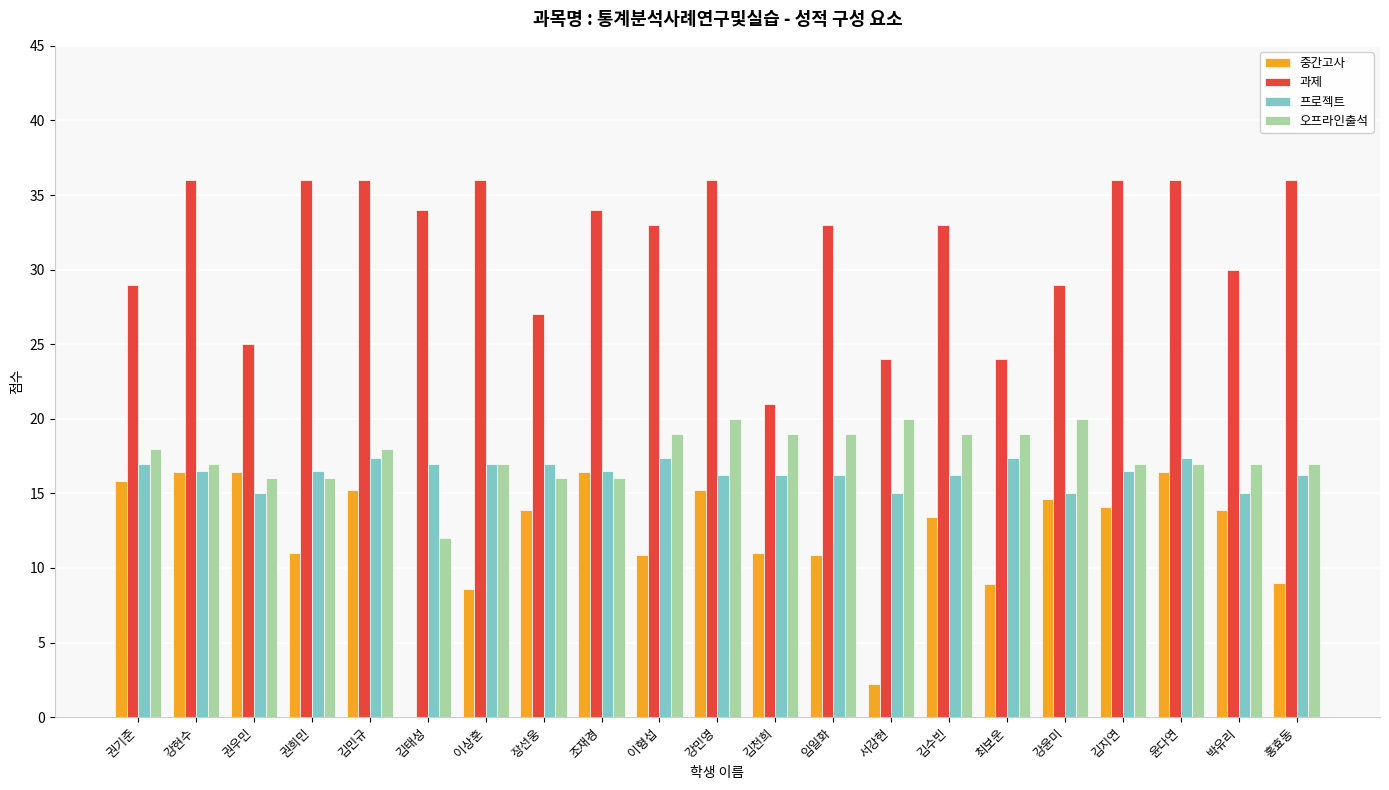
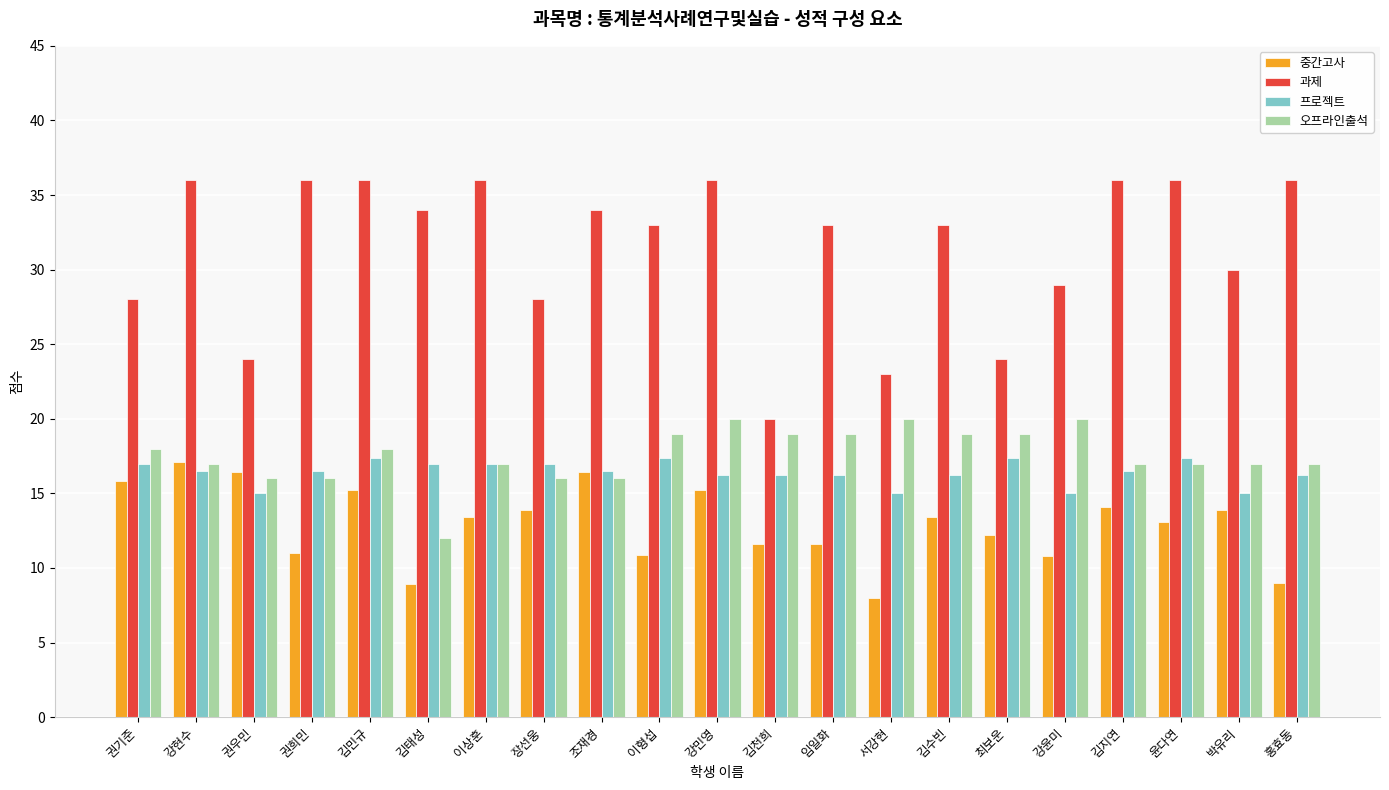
  {
    "중간고사": {
      "권기준": 15.8,
-     "강현수": 16.4,
+     "강현수": 17.1,
      "권우민": 16.4,
      "권희민": 11.0,
      "김민규": 15.2,
-     "김태성": 0.0,
-     "이상훈": 8.6,
+     "김태성": 8.9,
+     "이상훈": 13.4,
      "장선웅": 13.9,
      "조재경": 16.4,
      "이형섭": 10.9,
      "강민영": 15.2,
-     "김천희": 11.0,
-     "임일화": 10.9,
-     "서강현": 2.2,
+     "김천희": 11.6,
+     "임일화": 11.6,
+     "서강현": 8.0,
      "김수빈": 13.4,
-     "최보운": 8.9,
-     "강윤미": 14.6,
+     "최보운": 12.2,
+     "강윤미": 10.8,
      "김지연": 14.1,
-     "윤다연": 16.4,
+     "윤다연": 13.1,
      "박유리": 13.9,
      "홍효동": 9.0
    },
    "과제": {
-     "권기준": 29,
+     "권기준": 28,
      "강현수": 36,
-     "권우민": 25,
+     "권우민": 24,
      "권희민": 36,
      "김민규": 36,
      "김태성": 34,
      "이상훈": 36,
-     "장선웅": 27,
+     "장선웅": 28,
      "조재경": 34,
      "이형섭": 33,
      "강민영": 36,
-     "김천희": 21,
+     "김천희": 20,
      "임일화": 33,
-     "서강현": 24,
+     "서강현": 23,
      "김수빈": 33,
      "최보운": 24,
      "강윤미": 29,
      "김지연": 36,
      "윤다연": 36,
      "박유리": 30,
      "홍효동": 36
    }
  }
